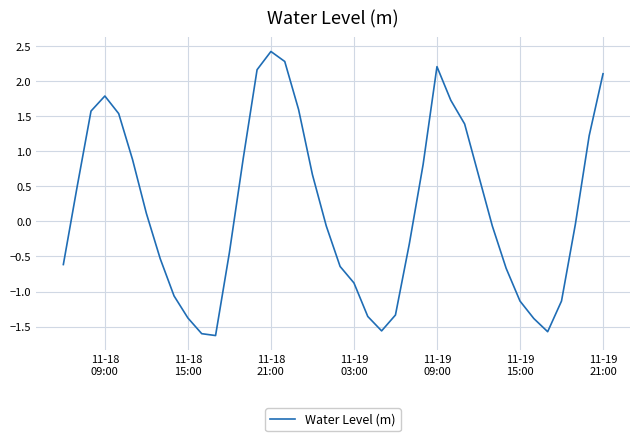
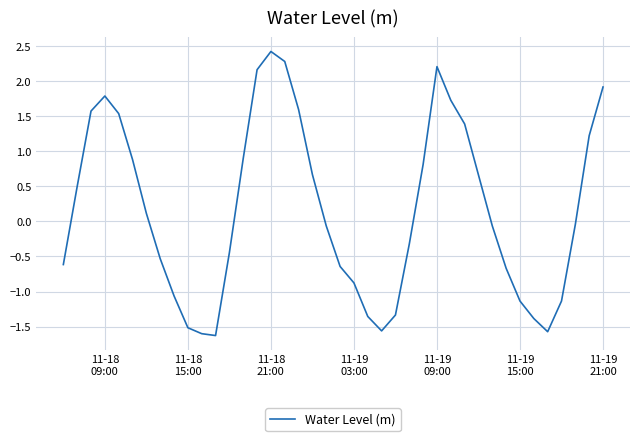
  {
    "11-18 09:00": 1.8,
-   "11-18 15:00": -1.4,
+   "11-18 15:00": -1.5,
    "11-18 21:00": 2.4,
    "11-19 03:00": -0.9,
    "11-19 09:00": 2.2,
    "11-19 15:00": -1.1,
-   "11-19 21:00": 2.1
+   "11-19 21:00": 1.9
  }
